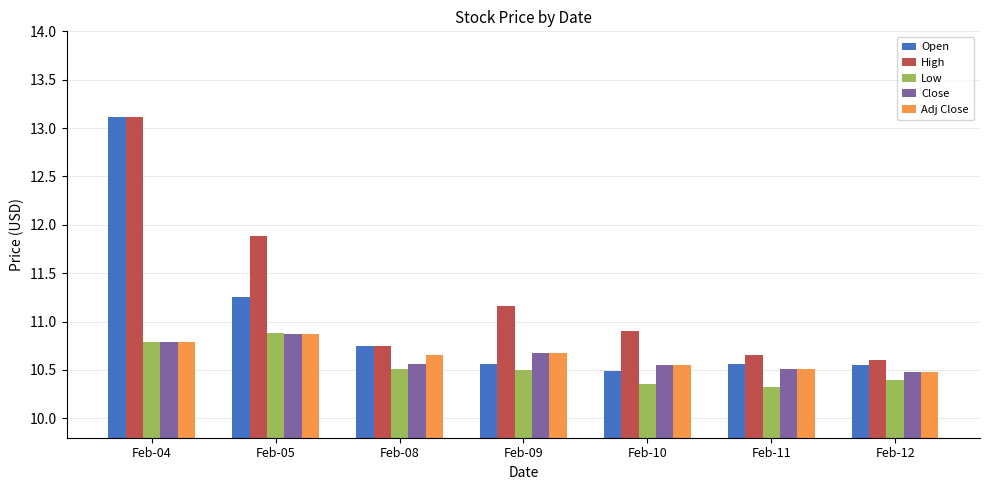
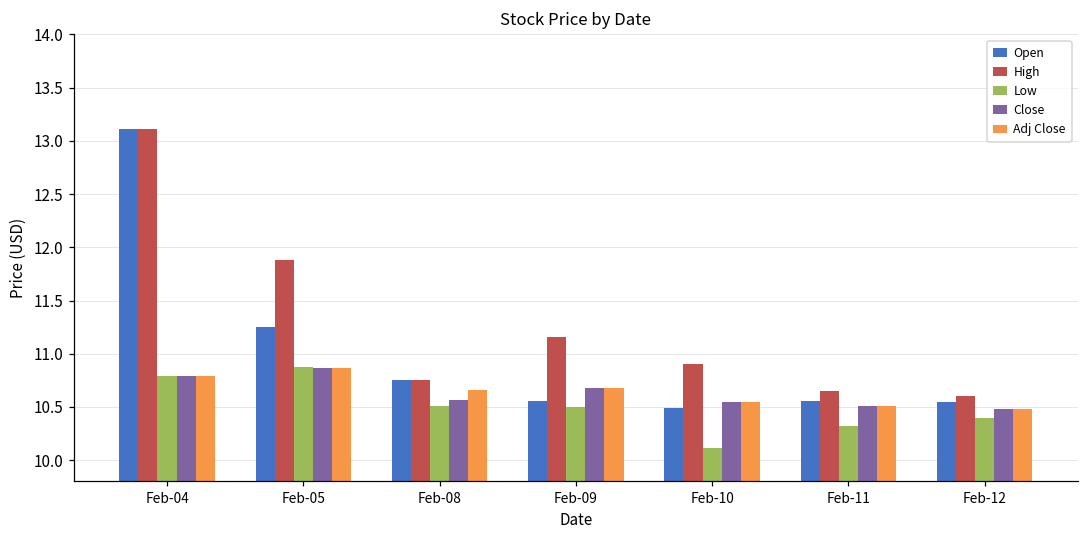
  {
    "Open": {
      "Feb-04": 13.1,
      "Feb-05": 11.3,
      "Feb-08": 10.8,
      "Feb-09": 10.6,
      "Feb-10": 10.5,
      "Feb-11": 10.6,
      "Feb-12": 10.6
    },
    "High": {
      "Feb-04": 13.1,
      "Feb-05": 11.9,
      "Feb-08": 10.8,
      "Feb-09": 11.2,
      "Feb-10": 10.9,
      "Feb-11": 10.6,
      "Feb-12": 10.6
    },
    "Low": {
      "Feb-04": 10.8,
      "Feb-05": 10.9,
      "Feb-08": 10.5,
      "Feb-09": 10.5,
-     "Feb-10": 10.4,
+     "Feb-10": 10.1,
      "Feb-11": 10.3,
      "Feb-12": 10.4
    },
    "Close": {
      "Feb-04": 10.8,
      "Feb-05": 10.9,
      "Feb-08": 10.6,
      "Feb-09": 10.7,
      "Feb-10": 10.6,
      "Feb-11": 10.5,
      "Feb-12": 10.5
    },
    "Adj Close": {
      "Feb-04": 10.8,
      "Feb-05": 10.9,
      "Feb-08": 10.7,
      "Feb-09": 10.7,
      "Feb-10": 10.6,
      "Feb-11": 10.5,
      "Feb-12": 10.5
    }
  }
